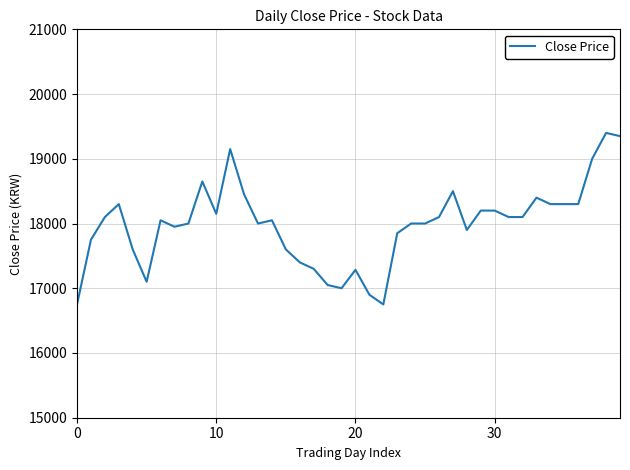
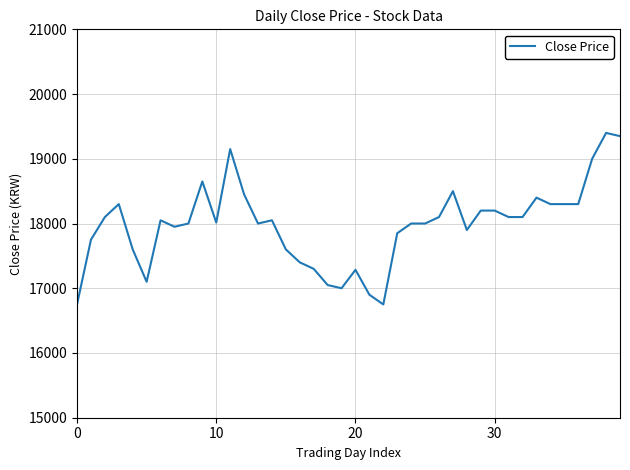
  {
    "0": 16800,
-   "10": 18200,
+   "10": 18000,
    "20": 17300,
    "30": 18200
  }
